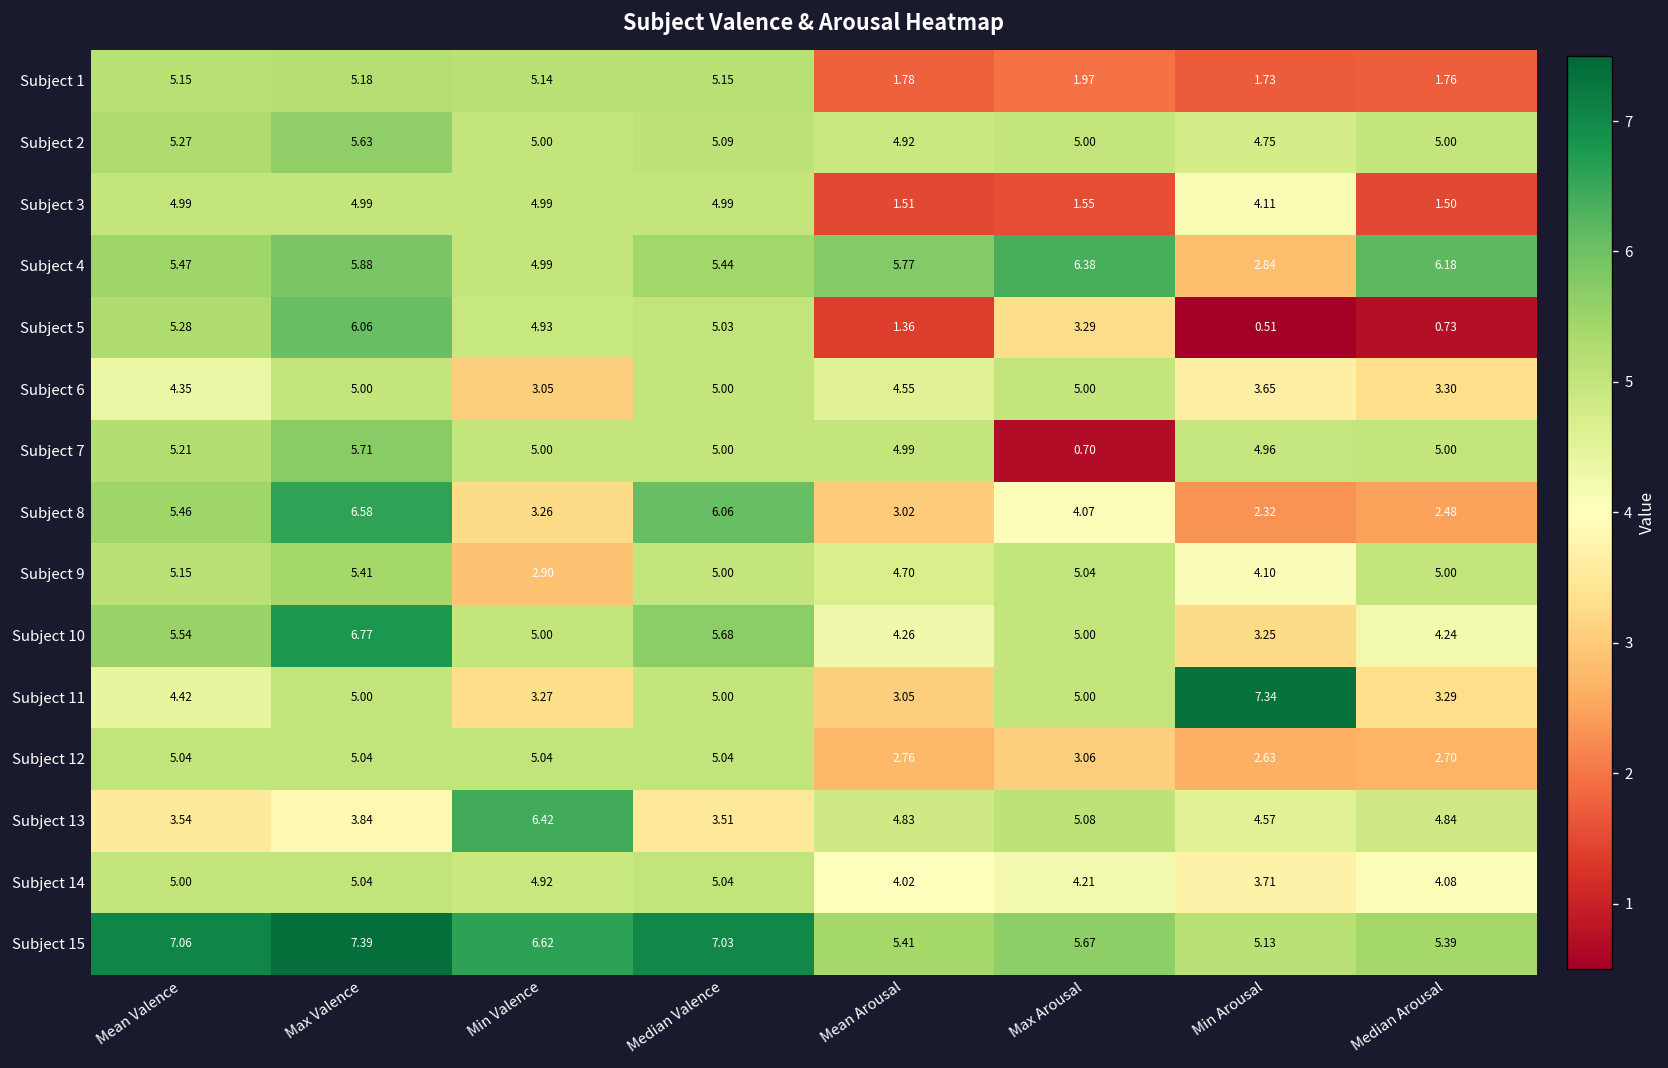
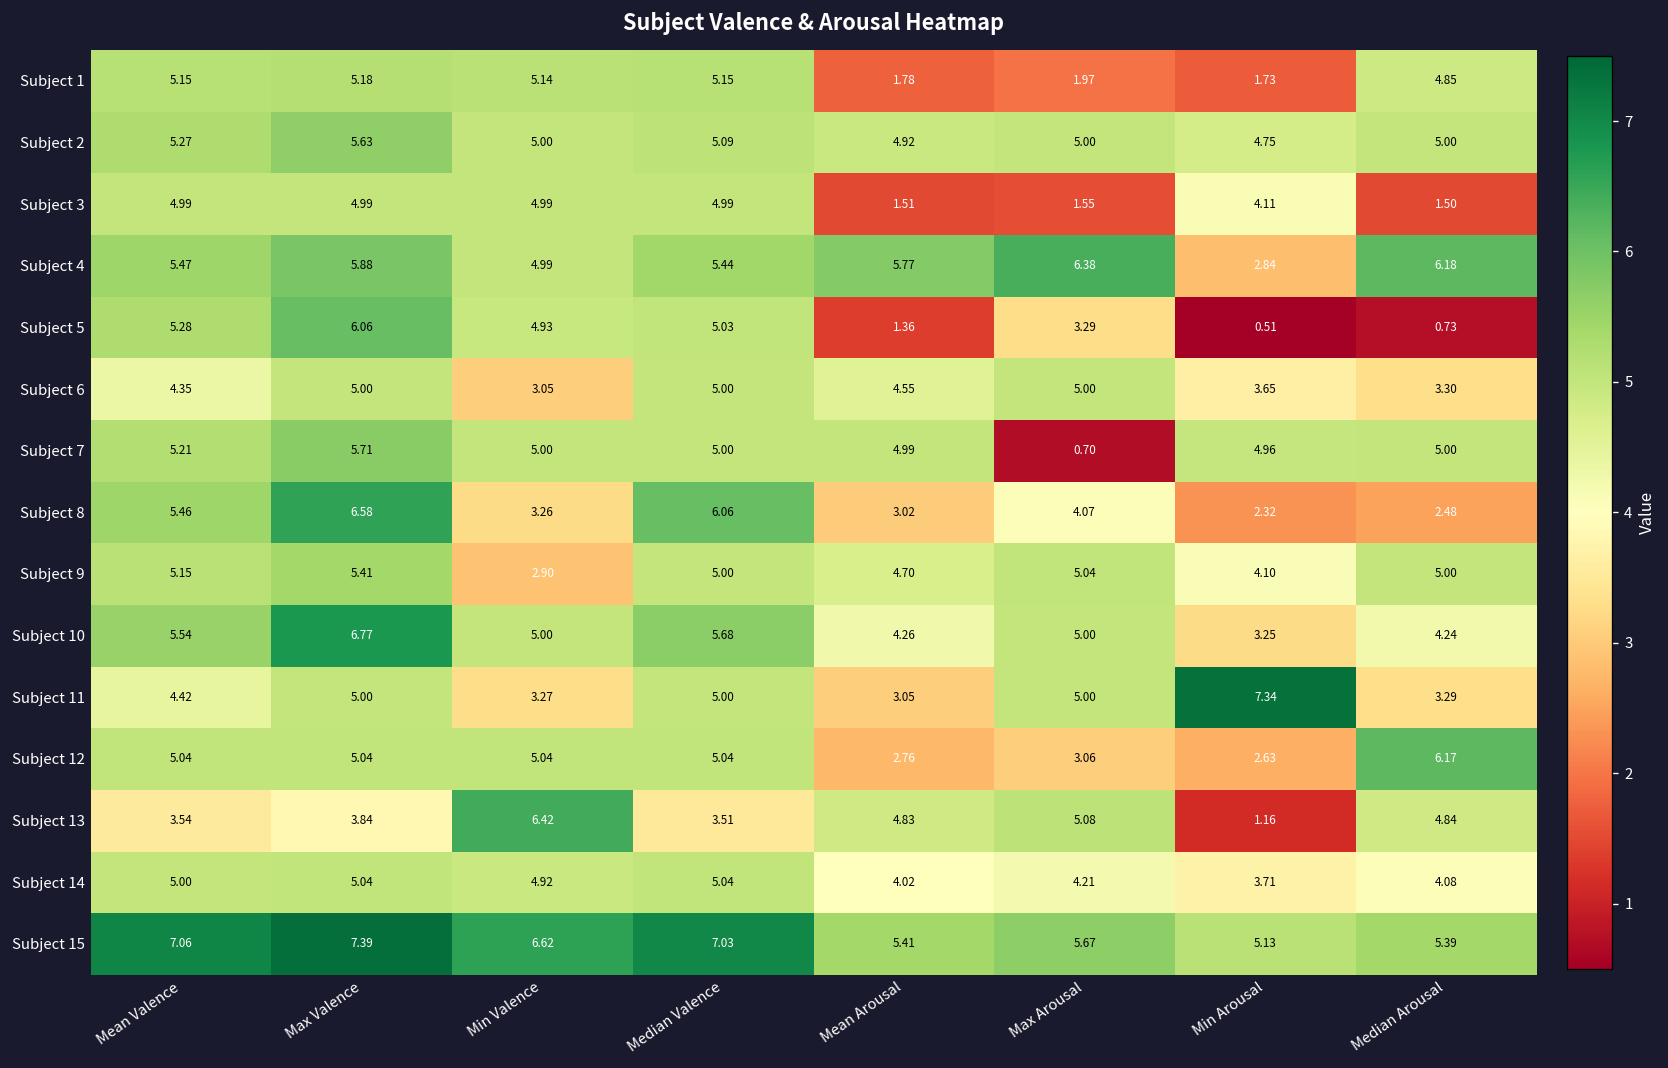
  {
    "Subject 1": {
      "Mean Valence": 5.15,
      "Max Valence": 5.18,
      "Min Valence": 5.14,
      "Median Valence": 5.15,
      "Mean Arousal": 1.78,
      "Max Arousal": 1.97,
      "Min Arousal": 1.73,
-     "Median Arousal": 1.76
+     "Median Arousal": 4.85
    },
    "Subject 2": {
      "Mean Valence": 5.27,
      "Max Valence": 5.63,
      "Min Valence": 5.00,
      "Median Valence": 5.09,
      "Mean Arousal": 4.92,
      "Max Arousal": 5.00,
      "Min Arousal": 4.75,
      "Median Arousal": 5.00
    },
    "Subject 3": {
      "Mean Valence": 4.99,
      "Max Valence": 4.99,
      "Min Valence": 4.99,
      "Median Valence": 4.99,
      "Mean Arousal": 1.51,
      "Max Arousal": 1.55,
      "Min Arousal": 4.11,
      "Median Arousal": 1.50
    },
    "Subject 4": {
      "Mean Valence": 5.47,
      "Max Valence": 5.88,
      "Min Valence": 4.99,
      "Median Valence": 5.44,
      "Mean Arousal": 5.77,
      "Max Arousal": 6.38,
      "Min Arousal": 2.84,
      "Median Arousal": 6.18
    },
    "Subject 5": {
      "Mean Valence": 5.28,
      "Max Valence": 6.06,
      "Min Valence": 4.93,
      "Median Valence": 5.03,
      "Mean Arousal": 1.36,
      "Max Arousal": 3.29,
      "Min Arousal": 0.51,
      "Median Arousal": 0.73
    },
    "Subject 6": {
      "Mean Valence": 4.35,
      "Max Valence": 5.00,
      "Min Valence": 3.05,
      "Median Valence": 5.00,
      "Mean Arousal": 4.55,
      "Max Arousal": 5.00,
      "Min Arousal": 3.65,
      "Median Arousal": 3.30
    },
    "Subject 7": {
      "Mean Valence": 5.21,
      "Max Valence": 5.71,
      "Min Valence": 5.00,
      "Median Valence": 5.00,
      "Mean Arousal": 4.99,
      "Max Arousal": 0.70,
      "Min Arousal": 4.96,
      "Median Arousal": 5.00
    },
    "Subject 8": {
      "Mean Valence": 5.46,
      "Max Valence": 6.58,
      "Min Valence": 3.26,
      "Median Valence": 6.06,
      "Mean Arousal": 3.02,
      "Max Arousal": 4.07,
      "Min Arousal": 2.32,
      "Median Arousal": 2.48
    },
    "Subject 9": {
      "Mean Valence": 5.15,
      "Max Valence": 5.41,
      "Min Valence": 2.90,
      "Median Valence": 5.00,
      "Mean Arousal": 4.70,
      "Max Arousal": 5.04,
      "Min Arousal": 4.10,
      "Median Arousal": 5.00
    },
    "Subject 10": {
      "Mean Valence": 5.54,
      "Max Valence": 6.77,
      "Min Valence": 5.00,
      "Median Valence": 5.68,
      "Mean Arousal": 4.26,
      "Max Arousal": 5.00,
      "Min Arousal": 3.25,
      "Median Arousal": 4.24
    },
    "Subject 11": {
      "Mean Valence": 4.42,
      "Max Valence": 5.00,
      "Min Valence": 3.27,
      "Median Valence": 5.00,
      "Mean Arousal": 3.05,
      "Max Arousal": 5.00,
      "Min Arousal": 7.34,
      "Median Arousal": 3.29
    },
    "Subject 12": {
      "Mean Valence": 5.04,
      "Max Valence": 5.04,
      "Min Valence": 5.04,
      "Median Valence": 5.04,
      "Mean Arousal": 2.76,
      "Max Arousal": 3.06,
      "Min Arousal": 2.63,
-     "Median Arousal": 2.70
+     "Median Arousal": 6.17
    },
    "Subject 13": {
      "Mean Valence": 3.54,
      "Max Valence": 3.84,
      "Min Valence": 6.42,
      "Median Valence": 3.51,
      "Mean Arousal": 4.83,
      "Max Arousal": 5.08,
-     "Min Arousal": 4.57,
+     "Min Arousal": 1.16,
      "Median Arousal": 4.84
    },
    "Subject 14": {
      "Mean Valence": 5.00,
      "Max Valence": 5.04,
      "Min Valence": 4.92,
      "Median Valence": 5.04,
      "Mean Arousal": 4.02,
      "Max Arousal": 4.21,
      "Min Arousal": 3.71,
      "Median Arousal": 4.08
    },
    "Subject 15": {
      "Mean Valence": 7.06,
      "Max Valence": 7.39,
      "Min Valence": 6.62,
      "Median Valence": 7.03,
      "Mean Arousal": 5.41,
      "Max Arousal": 5.67,
      "Min Arousal": 5.13,
      "Median Arousal": 5.39
    }
  }
